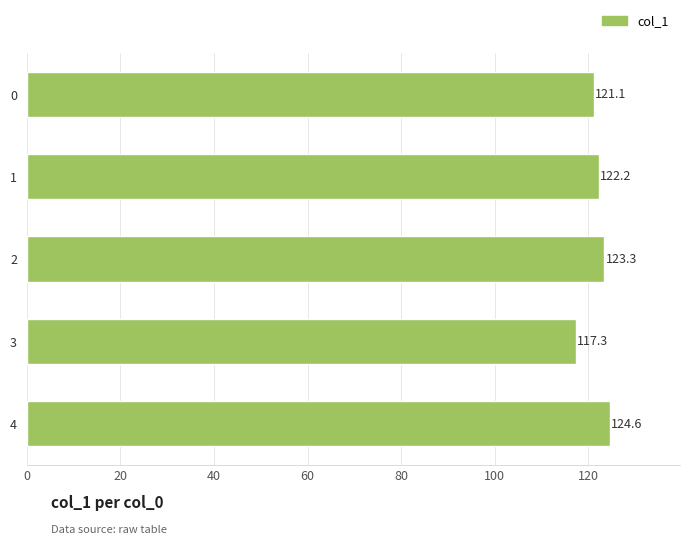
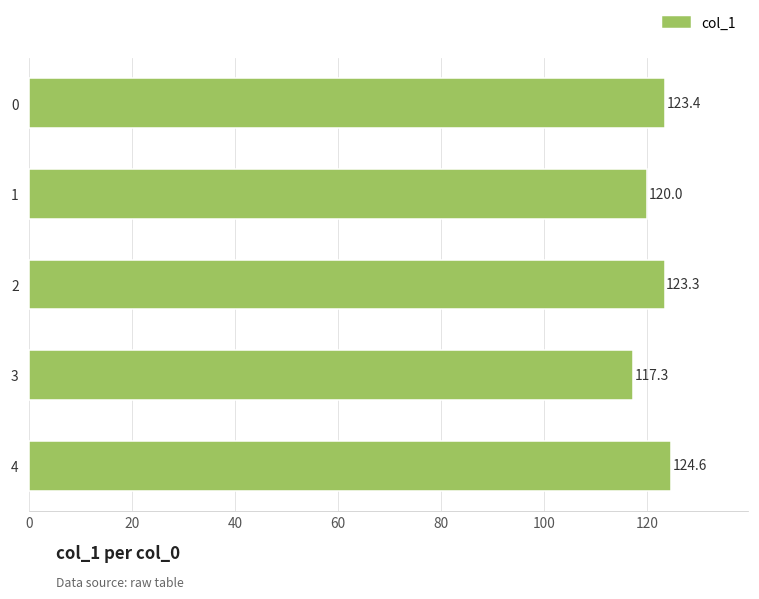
  {
-   "0": 121.1,
-   "1": 122.2,
+   "0": 123.4,
+   "1": 120.0,
    "2": 123.3,
    "3": 117.3,
    "4": 124.6
  }
